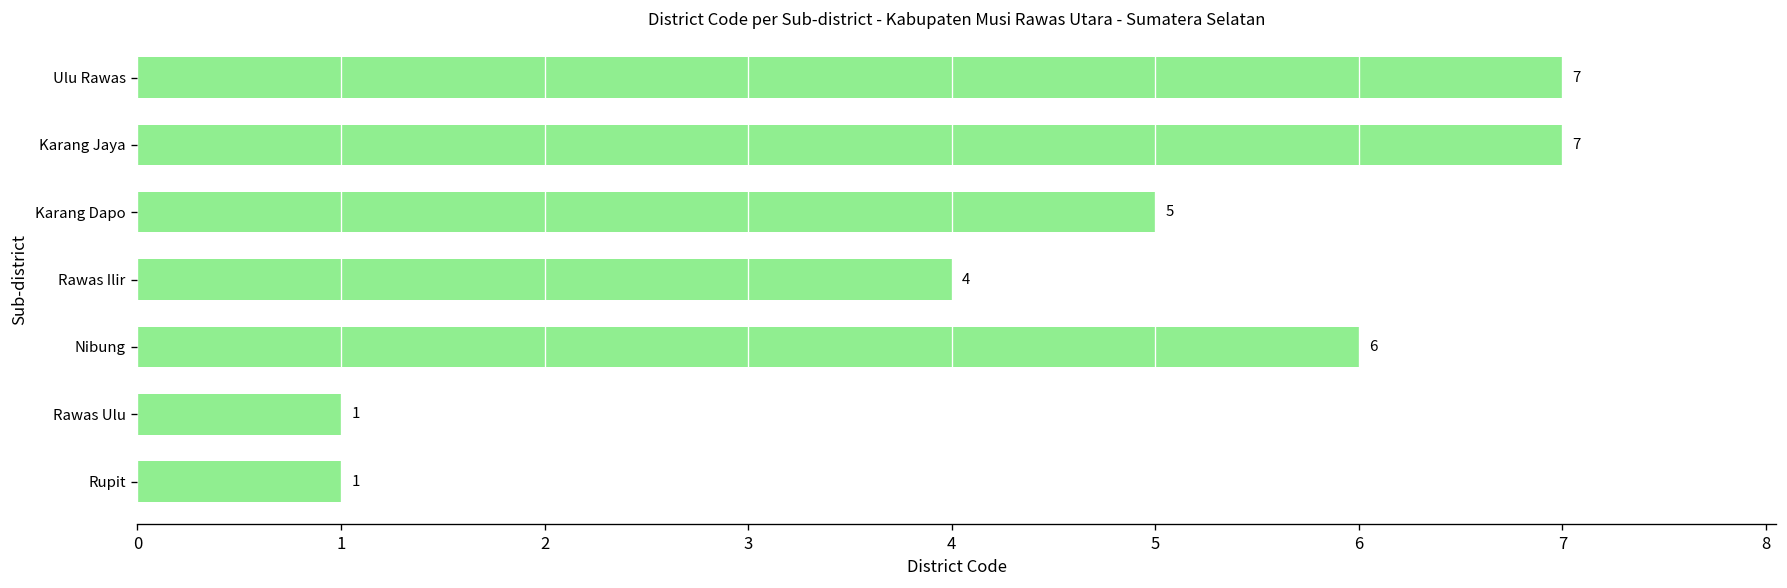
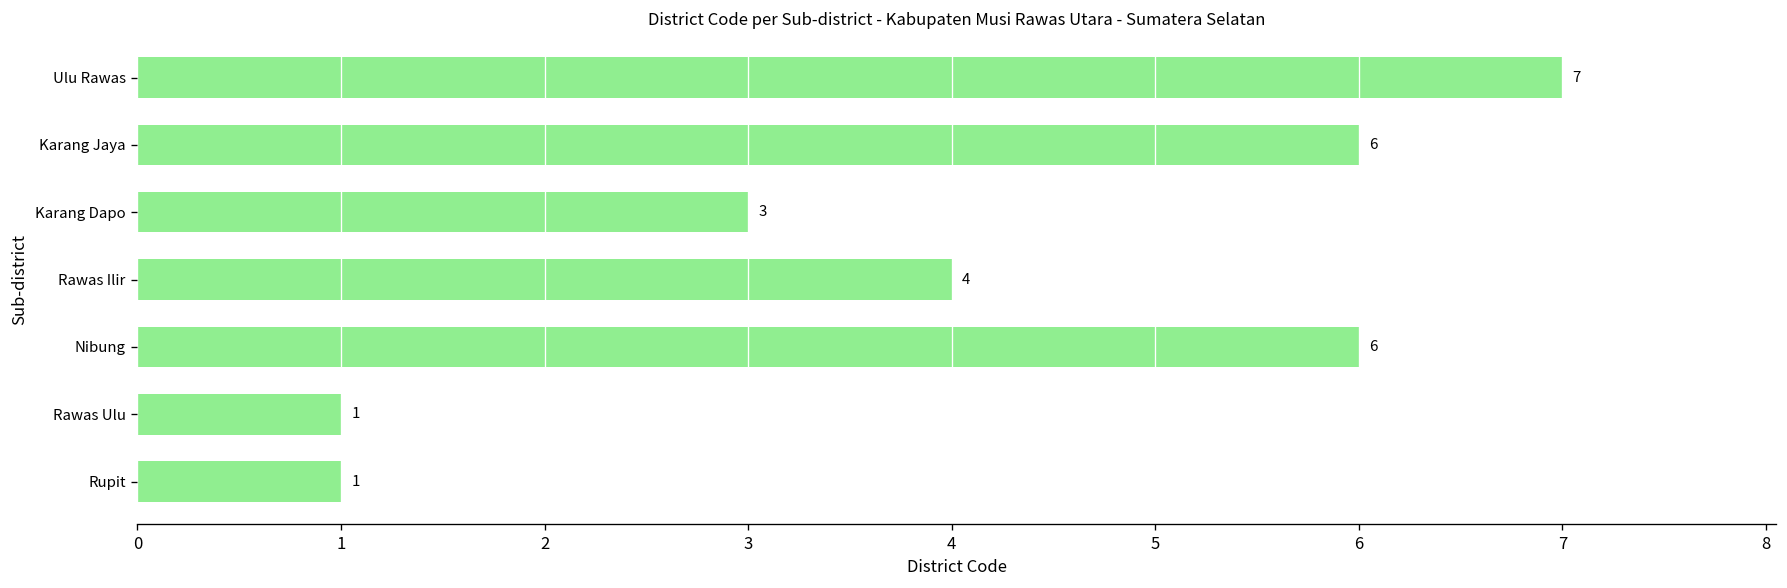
  {
    "Ulu Rawas": 7,
-   "Karang Jaya": 7,
-   "Karang Dapo": 5,
+   "Karang Jaya": 6,
+   "Karang Dapo": 3,
    "Rawas Ilir": 4,
    "Nibung": 6,
    "Rawas Ulu": 1,
    "Rupit": 1
  }
